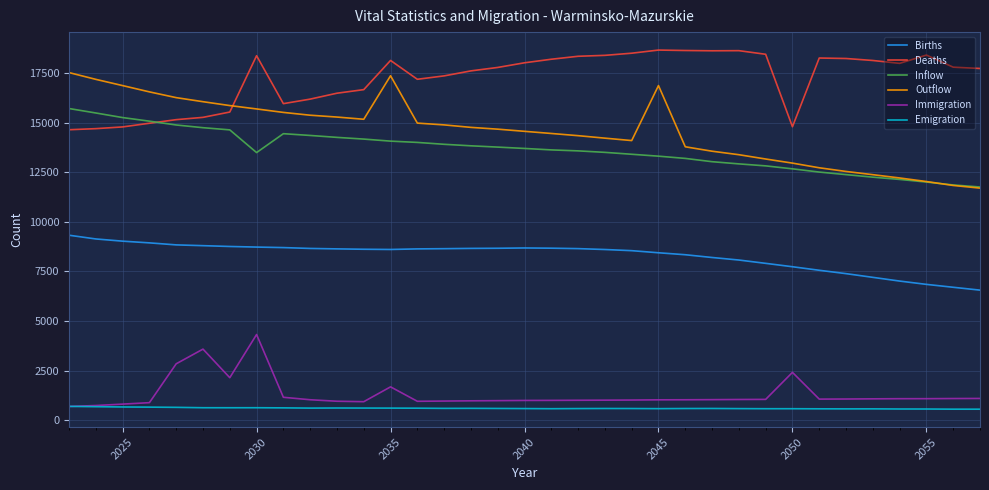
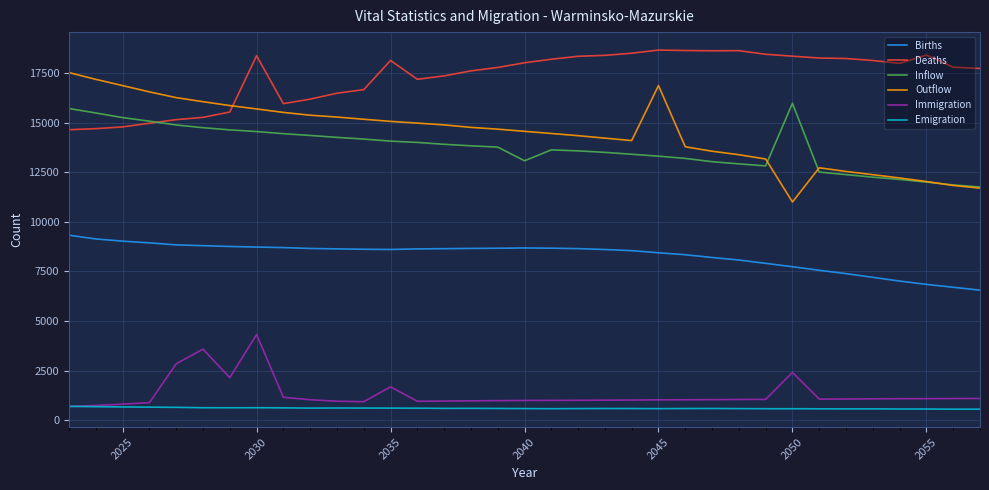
  {
    "Deaths": {
      "2025": 14800,
      "2030": 18400,
      "2035": 18100,
      "2040": 18000,
      "2045": 18700,
-     "2050": 14800
+     "2050": 18300
    },
    "Inflow": {
      "2025": 15200,
-     "2030": 13500,
+     "2030": 14500,
      "2035": 14100,
-     "2040": 13700,
+     "2040": 13100,
      "2045": 13300,
-     "2050": 12700
+     "2050": 16000
    },
    "Outflow": {
      "2025": 16900,
      "2030": 15700,
-     "2035": 17400,
+     "2035": 15100,
      "2040": 14600,
      "2045": 16900,
-     "2050": 13000
+     "2050": 11000
    },
    "Immigration": {
      "2025": 800,
      "2030": 4300,
      "2035": 1700,
      "2040": 1000,
      "2045": 1000,
      "2050": 2400,
      "2055": 1100
    }
  }
